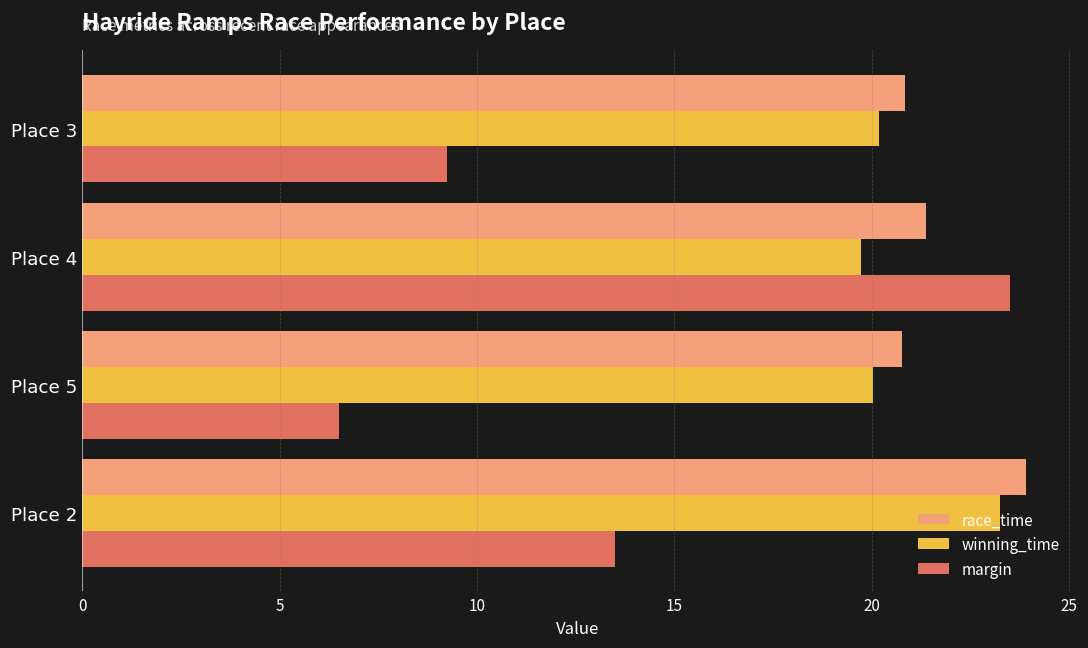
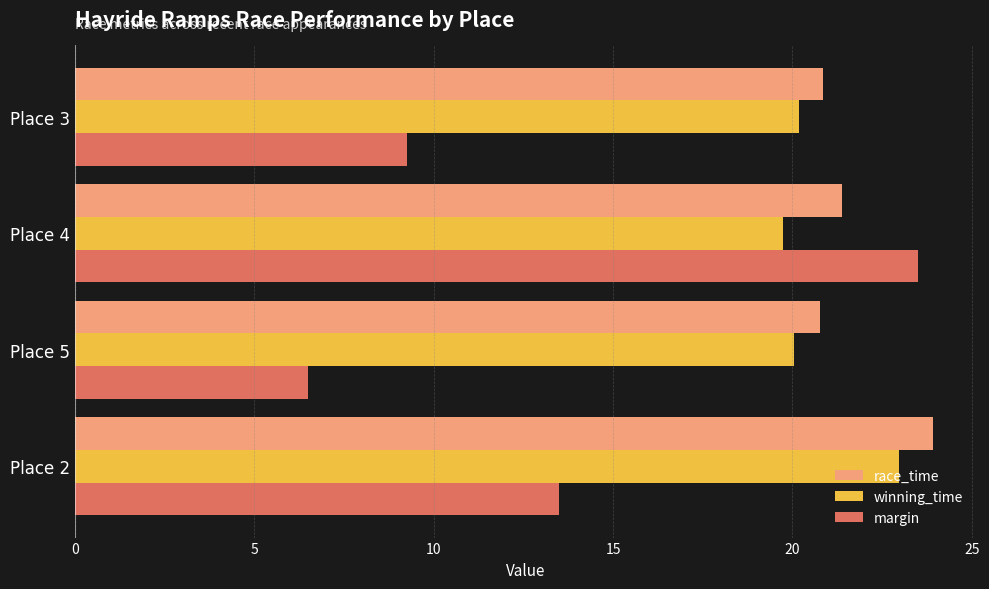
  {
    "winning_time": {
      "Place 3": 20.2,
      "Place 4": 19.7,
      "Place 5": 20.0,
-     "Place 2": 23.3
+     "Place 2": 23.0
    }
  }
